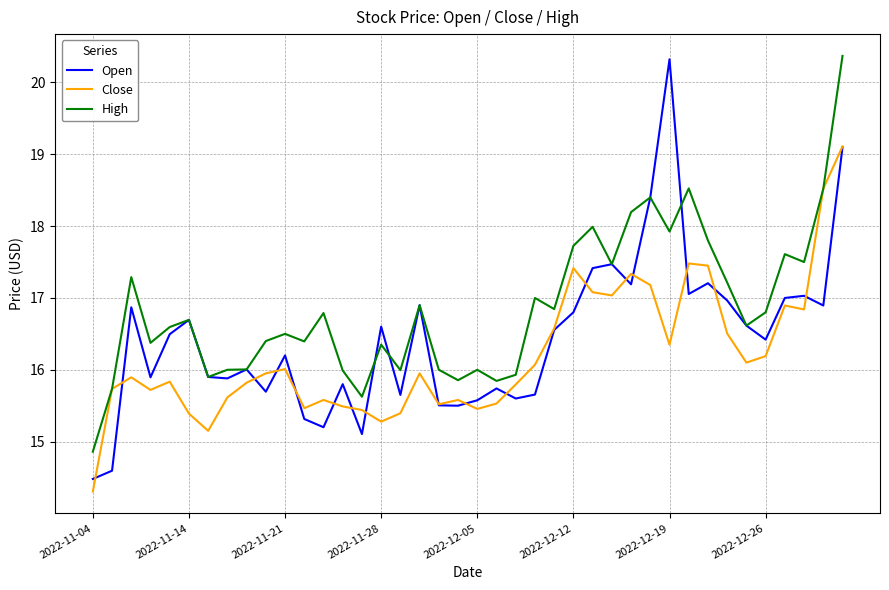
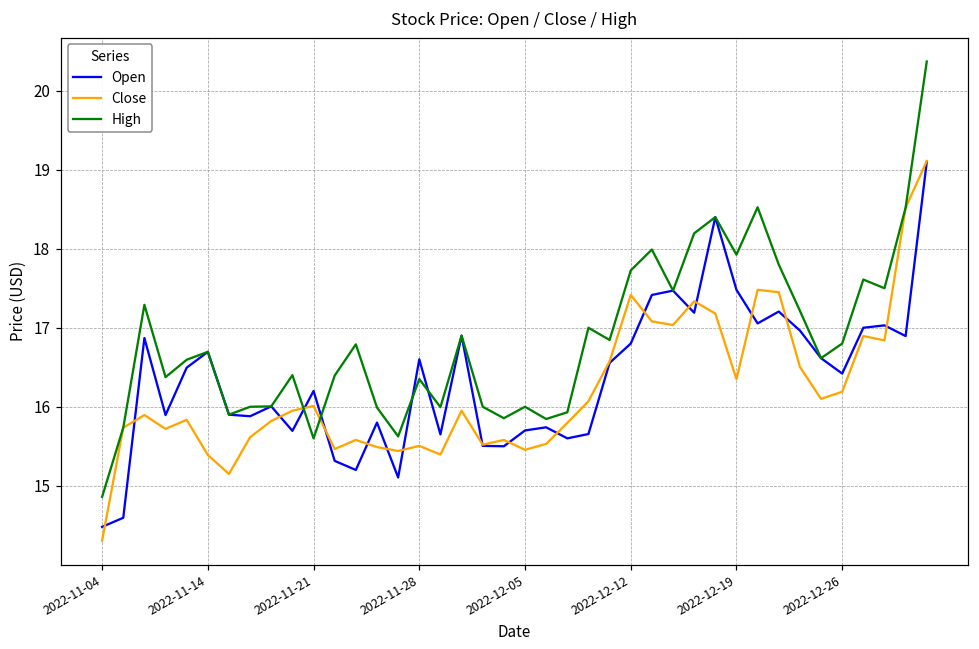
  {
    "Open": {
      "2022-11-04": 14.5,
      "2022-11-21": 16.2,
      "2022-11-28": 16.6,
-     "2022-12-05": 15.6,
+     "2022-12-05": 15.7,
      "2022-12-12": 16.8,
-     "2022-12-19": 20.3,
+     "2022-12-19": 17.5,
      "2022-12-26": 16.4
    },
    "Close": {
      "2022-11-04": 14.3,
      "2022-11-14": 15.4,
      "2022-11-21": 16.0,
-     "2022-11-28": 15.3,
+     "2022-11-28": 15.5,
      "2022-12-05": 15.5,
      "2022-12-12": 17.4,
      "2022-12-19": 16.3,
      "2022-12-26": 16.2
    },
    "High": {
      "2022-11-04": 14.9,
-     "2022-11-21": 16.5,
+     "2022-11-21": 15.6,
      "2022-11-28": 16.4,
      "2022-12-05": 16.0,
      "2022-12-12": 17.7,
      "2022-12-19": 17.9,
      "2022-12-26": 16.8
    }
  }
